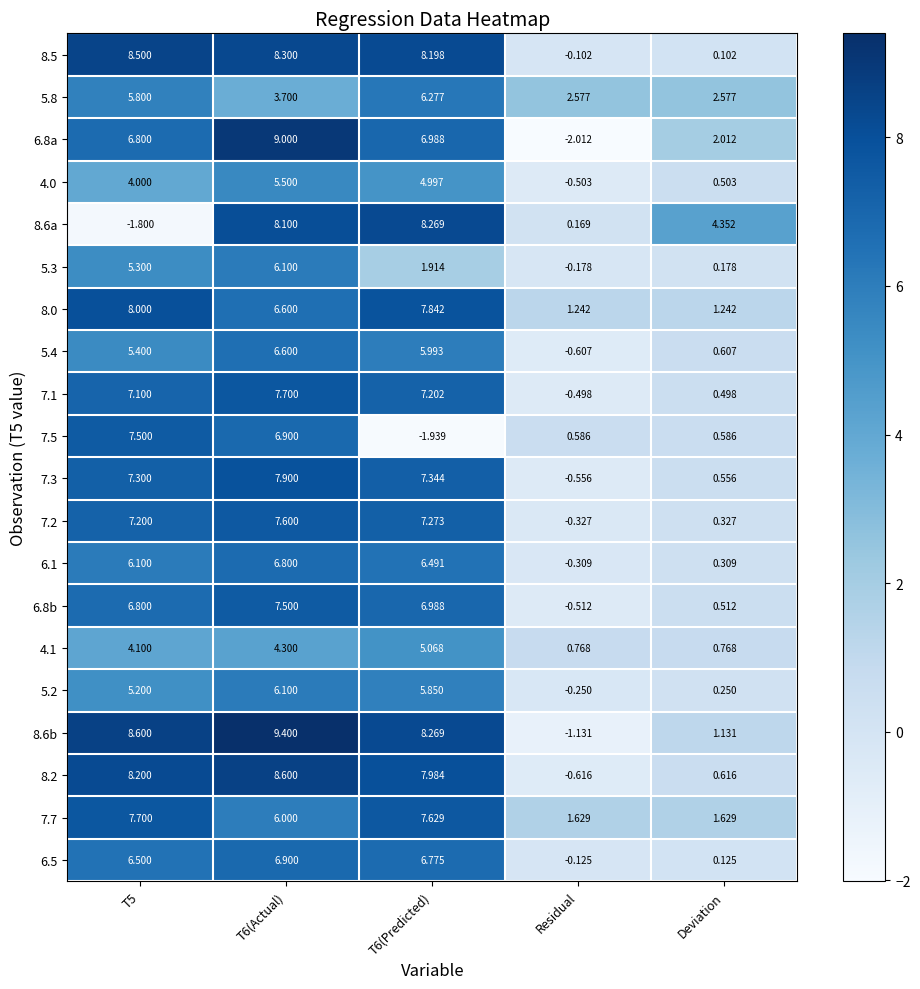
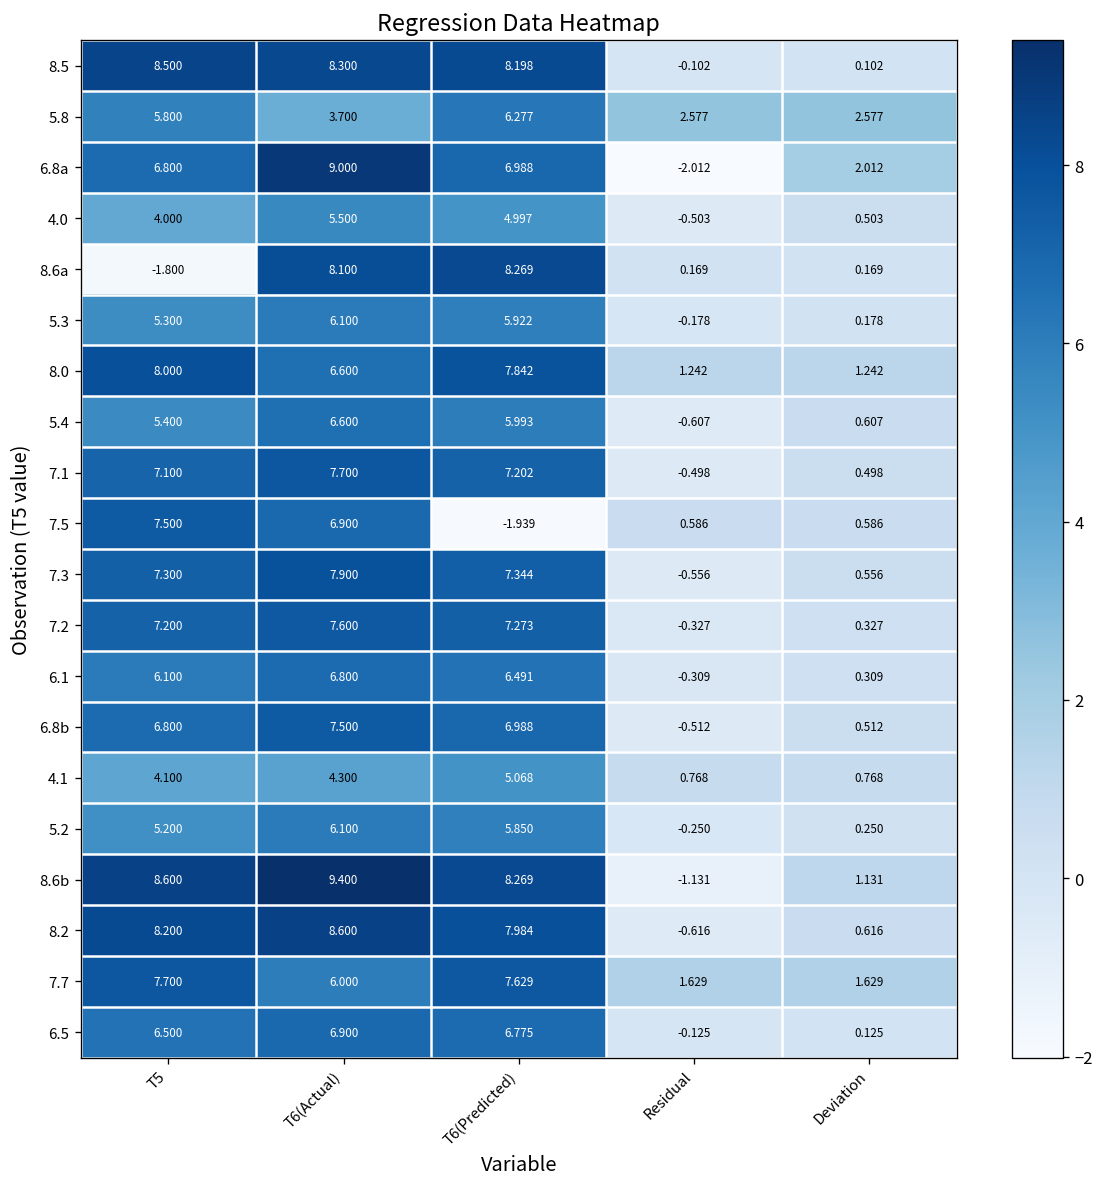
  {
    "8.5": {
      "T5": 8.500,
      "T6(Actual)": 8.300,
      "T6(Predicted)": 8.198,
      "Residual": -0.102,
      "Deviation": 0.102
    },
    "5.8": {
      "T5": 5.800,
      "T6(Actual)": 3.700,
      "T6(Predicted)": 6.277,
      "Residual": 2.577,
      "Deviation": 2.577
    },
    "6.8a": {
      "T5": 6.800,
      "T6(Actual)": 9.000,
      "T6(Predicted)": 6.988,
      "Residual": -2.012,
      "Deviation": 2.012
    },
    "4.0": {
      "T5": 4.000,
      "T6(Actual)": 5.500,
      "T6(Predicted)": 4.997,
      "Residual": -0.503,
      "Deviation": 0.503
    },
    "8.6a": {
      "T5": -1.800,
      "T6(Actual)": 8.100,
      "T6(Predicted)": 8.269,
      "Residual": 0.169,
-     "Deviation": 4.352
+     "Deviation": 0.169
    },
    "5.3": {
      "T5": 5.300,
      "T6(Actual)": 6.100,
-     "T6(Predicted)": 1.914,
+     "T6(Predicted)": 5.922,
      "Residual": -0.178,
      "Deviation": 0.178
    },
    "8.0": {
      "T5": 8.000,
      "T6(Actual)": 6.600,
      "T6(Predicted)": 7.842,
      "Residual": 1.242,
      "Deviation": 1.242
    },
    "5.4": {
      "T5": 5.400,
      "T6(Actual)": 6.600,
      "T6(Predicted)": 5.993,
      "Residual": -0.607,
      "Deviation": 0.607
    },
    "7.1": {
      "T5": 7.100,
      "T6(Actual)": 7.700,
      "T6(Predicted)": 7.202,
      "Residual": -0.498,
      "Deviation": 0.498
    },
    "7.5": {
      "T5": 7.500,
      "T6(Actual)": 6.900,
      "T6(Predicted)": -1.939,
      "Residual": 0.586,
      "Deviation": 0.586
    },
    "7.3": {
      "T5": 7.300,
      "T6(Actual)": 7.900,
      "T6(Predicted)": 7.344,
      "Residual": -0.556,
      "Deviation": 0.556
    },
    "7.2": {
      "T5": 7.200,
      "T6(Actual)": 7.600,
      "T6(Predicted)": 7.273,
      "Residual": -0.327,
      "Deviation": 0.327
    },
    "6.1": {
      "T5": 6.100,
      "T6(Actual)": 6.800,
      "T6(Predicted)": 6.491,
      "Residual": -0.309,
      "Deviation": 0.309
    },
    "6.8b": {
      "T5": 6.800,
      "T6(Actual)": 7.500,
      "T6(Predicted)": 6.988,
      "Residual": -0.512,
      "Deviation": 0.512
    },
    "4.1": {
      "T5": 4.100,
      "T6(Actual)": 4.300,
      "T6(Predicted)": 5.068,
      "Residual": 0.768,
      "Deviation": 0.768
    },
    "5.2": {
      "T5": 5.200,
      "T6(Actual)": 6.100,
      "T6(Predicted)": 5.850,
      "Residual": -0.250,
      "Deviation": 0.250
    },
    "8.6b": {
      "T5": 8.600,
      "T6(Actual)": 9.400,
      "T6(Predicted)": 8.269,
      "Residual": -1.131,
      "Deviation": 1.131
    },
    "8.2": {
      "T5": 8.200,
      "T6(Actual)": 8.600,
      "T6(Predicted)": 7.984,
      "Residual": -0.616,
      "Deviation": 0.616
    },
    "7.7": {
      "T5": 7.700,
      "T6(Actual)": 6.000,
      "T6(Predicted)": 7.629,
      "Residual": 1.629,
      "Deviation": 1.629
    },
    "6.5": {
      "T5": 6.500,
      "T6(Actual)": 6.900,
      "T6(Predicted)": 6.775,
      "Residual": -0.125,
      "Deviation": 0.125
    }
  }
